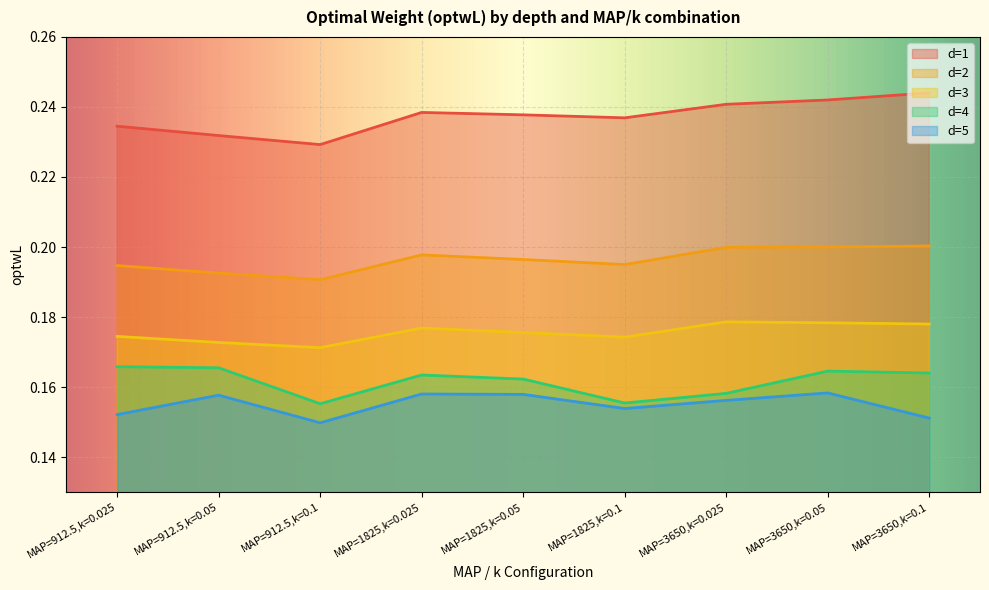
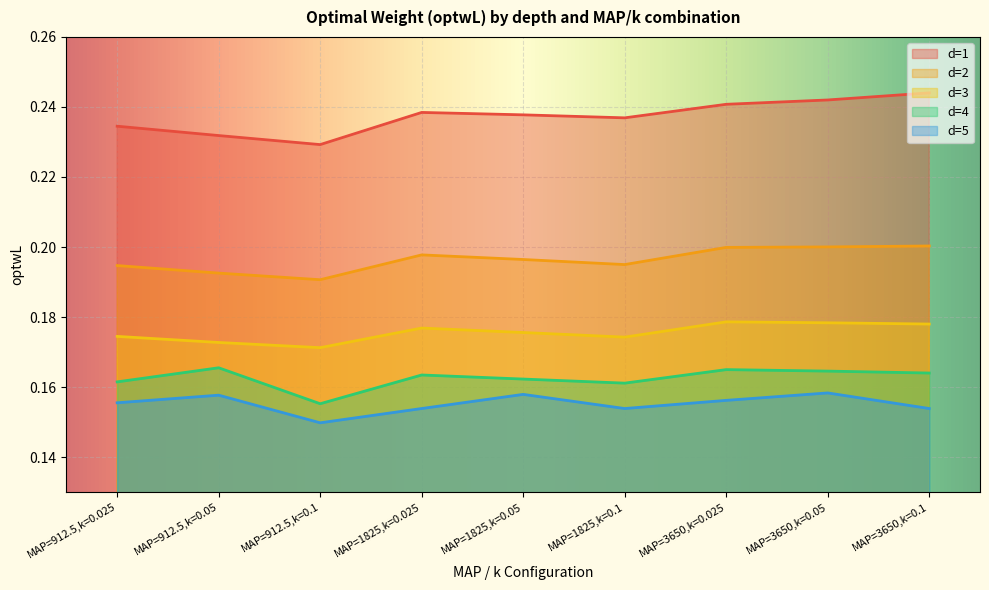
  {
    "d=4": {
-     "MAP=912.5,k=0.025": 0.166,
+     "MAP=912.5,k=0.025": 0.161,
      "MAP=912.5,k=0.05": 0.166,
      "MAP=912.5,k=0.1": 0.155,
      "MAP=1825,k=0.025": 0.163,
      "MAP=1825,k=0.05": 0.162,
-     "MAP=1825,k=0.1": 0.155,
-     "MAP=3650,k=0.025": 0.158,
+     "MAP=1825,k=0.1": 0.161,
+     "MAP=3650,k=0.025": 0.165,
      "MAP=3650,k=0.05": 0.165,
      "MAP=3650,k=0.1": 0.164
    },
    "d=5": {
-     "MAP=912.5,k=0.025": 0.152,
+     "MAP=912.5,k=0.025": 0.156,
      "MAP=912.5,k=0.05": 0.158,
      "MAP=912.5,k=0.1": 0.150,
-     "MAP=1825,k=0.025": 0.158,
+     "MAP=1825,k=0.025": 0.154,
      "MAP=1825,k=0.05": 0.158,
      "MAP=1825,k=0.1": 0.154,
      "MAP=3650,k=0.025": 0.156,
      "MAP=3650,k=0.05": 0.158,
-     "MAP=3650,k=0.1": 0.151
+     "MAP=3650,k=0.1": 0.154
    }
  }
